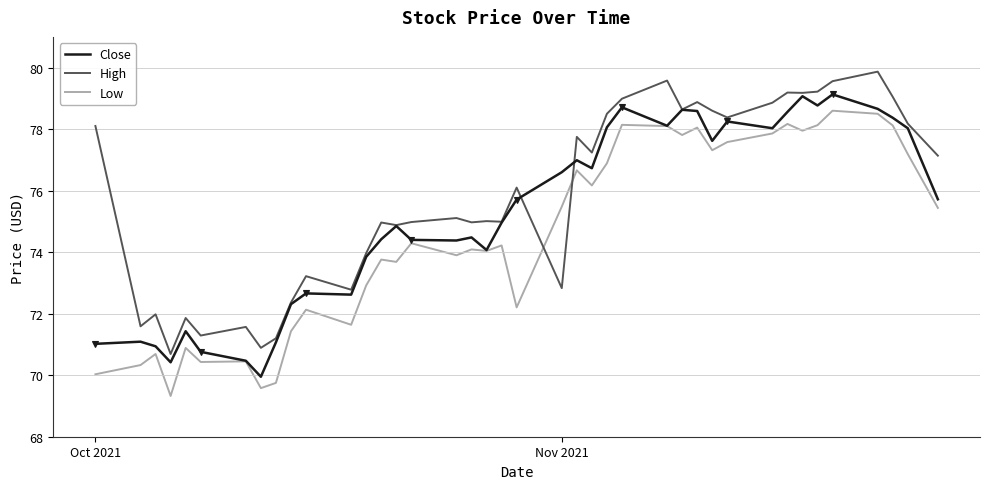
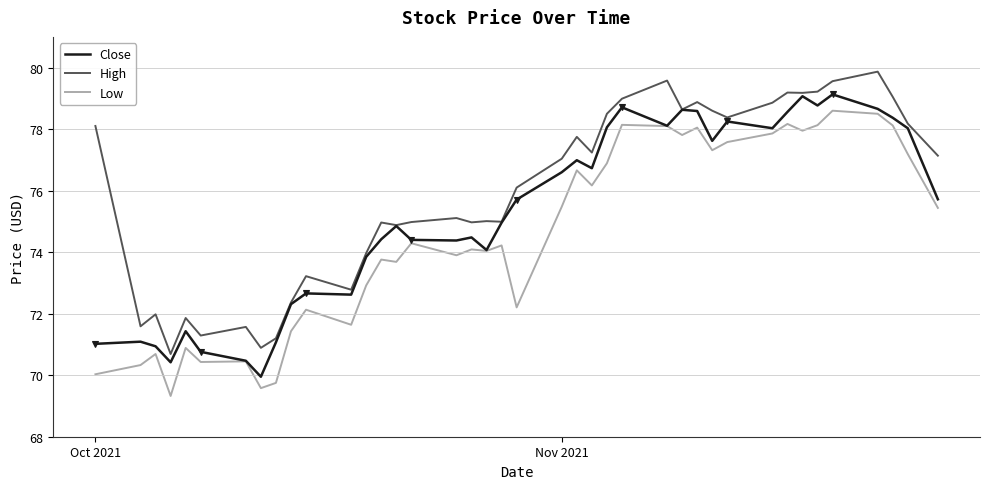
  {
    "High": {
      "Oct 2021": 78.1,
-     "Nov 2021": 72.8
+     "Nov 2021": 77.0
    },
    "Low": {
      "Oct 2021": 70.0,
      "Nov 2021": 75.5
    }
  }
